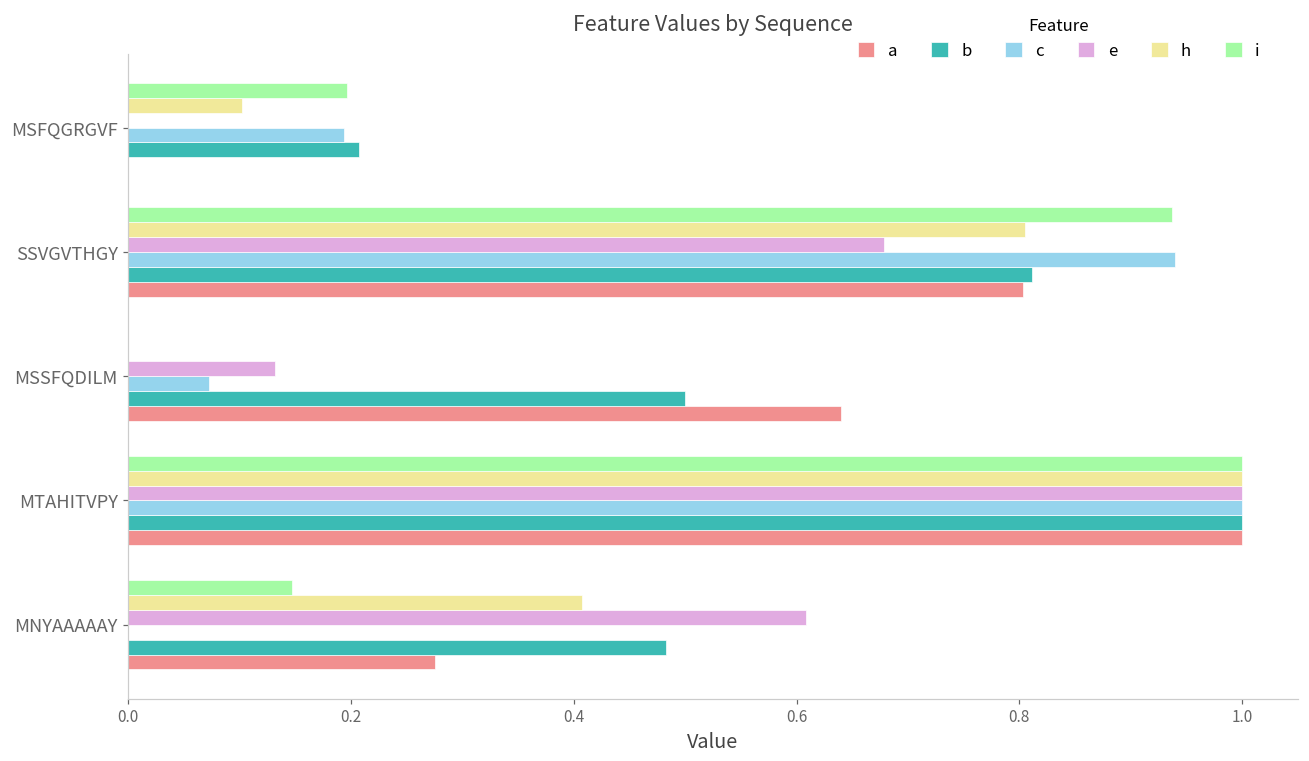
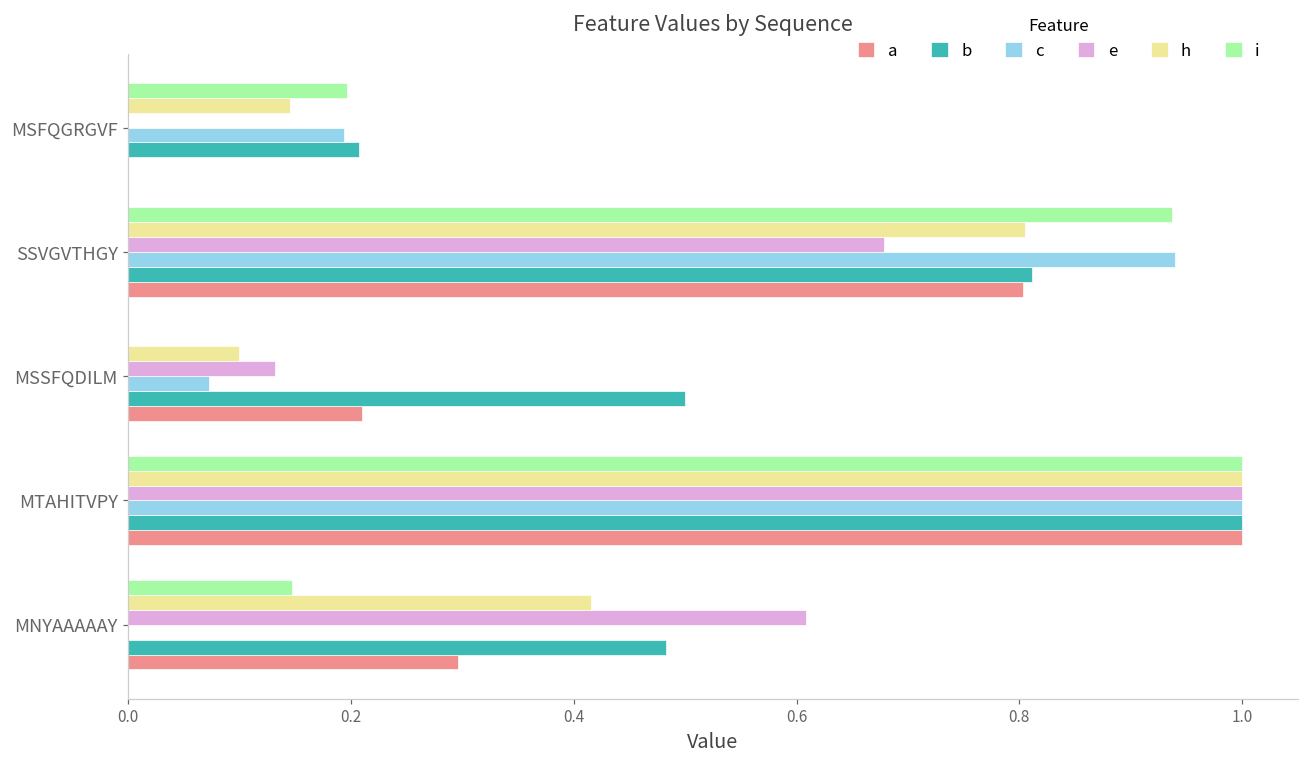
  {
    "a": {
      "MSFQGRGVF": 0.000,
      "SSVGVTHGY": 0.803,
-     "MSSFQDILM": 0.640,
+     "MSSFQDILM": 0.210,
      "MTAHITVPY": 1.000,
-     "MNYAAAAAY": 0.275
+     "MNYAAAAAY": 0.296
    },
    "b": {
      "MSFQGRGVF": 0.207,
      "SSVGVTHGY": 0.811,
      "MSSFQDILM": 0.500,
      "MTAHITVPY": 1.000,
      "MNYAAAAAY": 0.483
    },
    "c": {
      "MSFQGRGVF": 0.194,
      "SSVGVTHGY": 0.940,
      "MSSFQDILM": 0.073,
      "MTAHITVPY": 1.000,
      "MNYAAAAAY": 0.000
    },
    "e": {
      "MSFQGRGVF": 0.000,
      "SSVGVTHGY": 0.679,
      "MSSFQDILM": 0.132,
      "MTAHITVPY": 1.000,
      "MNYAAAAAY": 0.609
    },
    "h": {
-     "MSFQGRGVF": 0.102,
+     "MSFQGRGVF": 0.145,
      "SSVGVTHGY": 0.805,
-     "MSSFQDILM": 0.0,
+     "MSSFQDILM": 0.1,
      "MTAHITVPY": 1.000,
-     "MNYAAAAAY": 0.408
+     "MNYAAAAAY": 0.416
    },
    "i": {
      "MSFQGRGVF": 0.197,
      "SSVGVTHGY": 0.937,
      "MSSFQDILM": 0.000,
      "MTAHITVPY": 1.000,
      "MNYAAAAAY": 0.148
    }
  }
